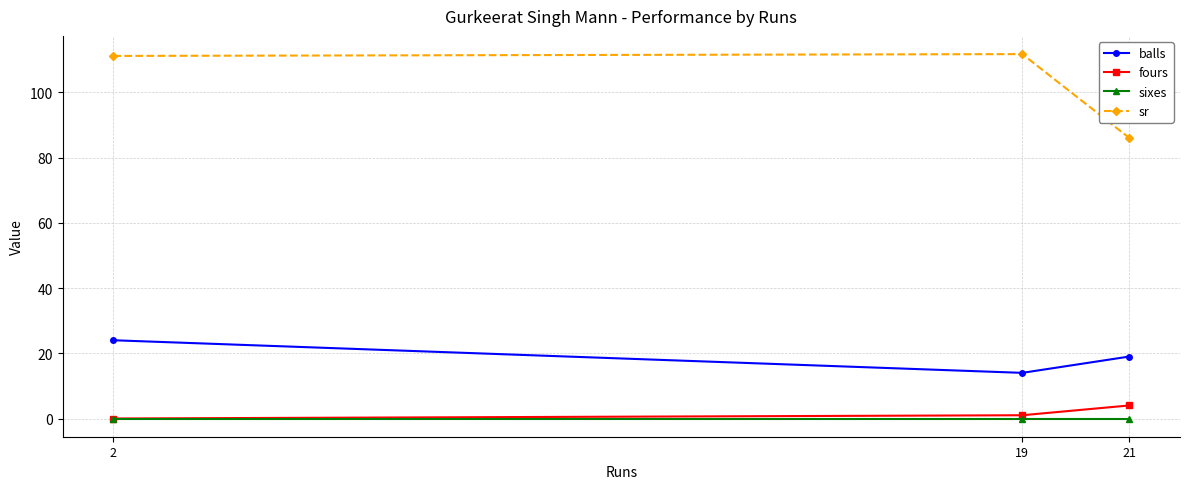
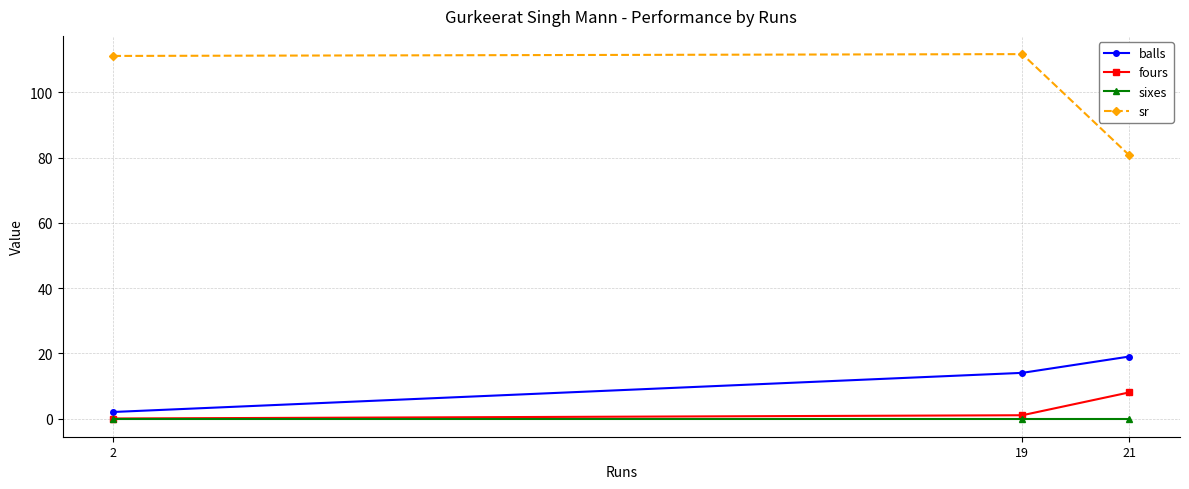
  {
    "balls": {
-     "2": 24,
+     "2": 2,
      "19": 14,
      "21": 19
    },
    "fours": {
      "19": 1,
-     "21": 4
+     "21": 8
    },
    "sixes": {
      "19": 0,
      "21": 0
    },
    "sr": {
      "2": 111,
      "19": 112,
-     "21": 86
+     "21": 81
    }
  }
